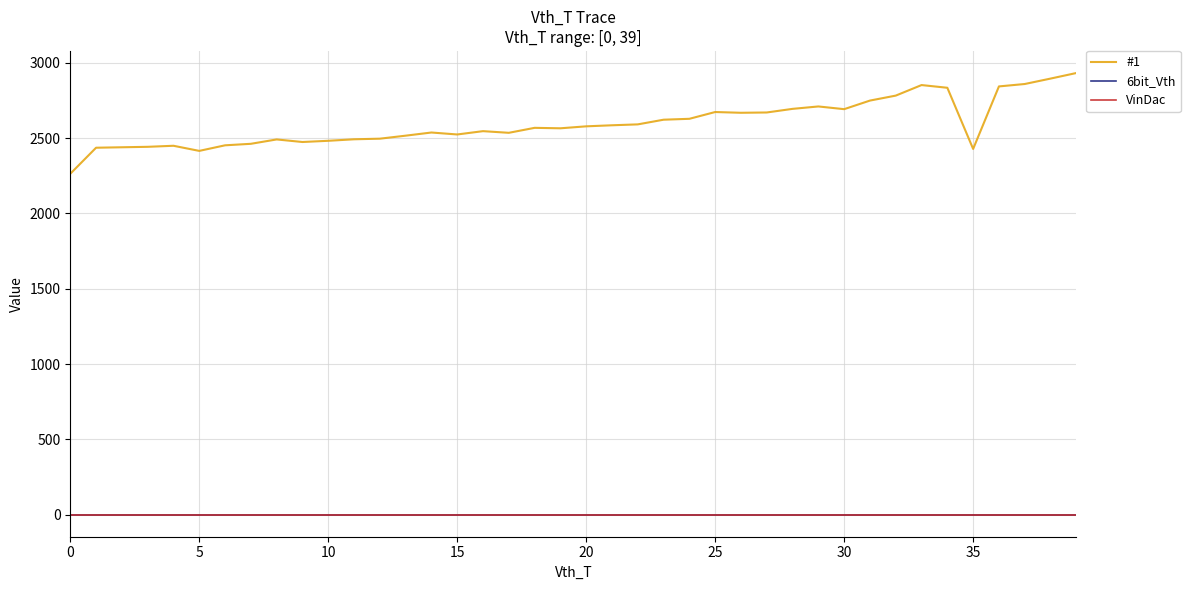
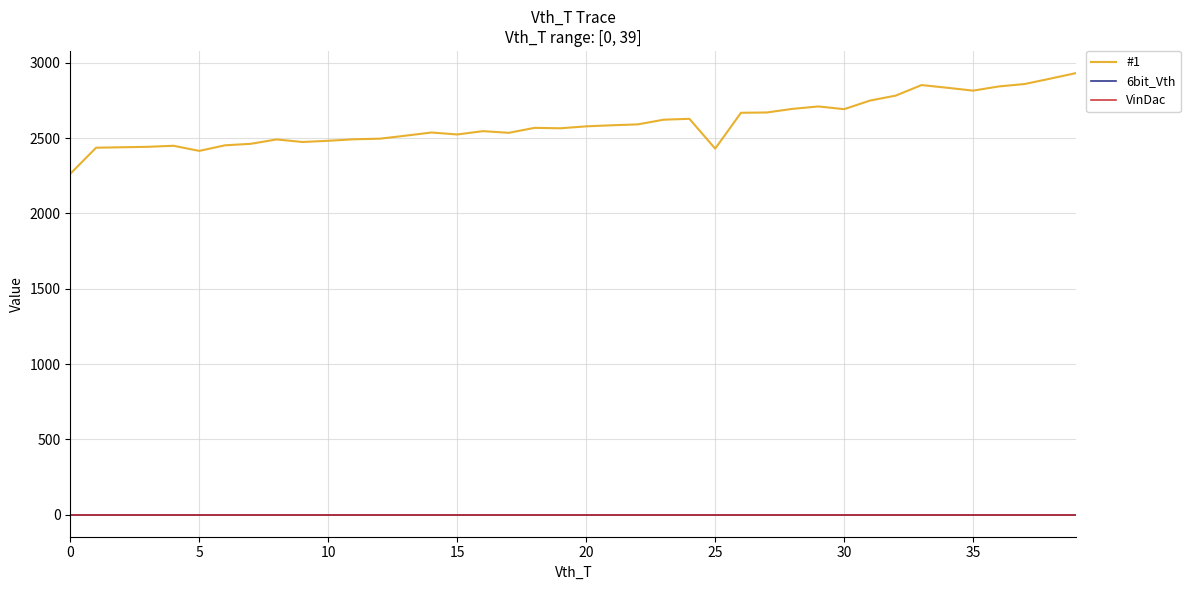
  {
    "#1": {
      "0": 2260,
      "5": 2420,
      "10": 2480,
      "15": 2520,
      "20": 2580,
-     "25": 2670,
+     "25": 2430,
      "30": 2690,
-     "35": 2430
+     "35": 2820
    },
    "VinDac": {
      "0": 0,
      "5": 0,
      "10": 0,
      "15": 0,
      "20": 0,
      "25": 0,
      "30": 0,
      "35": 0
    }
  }
